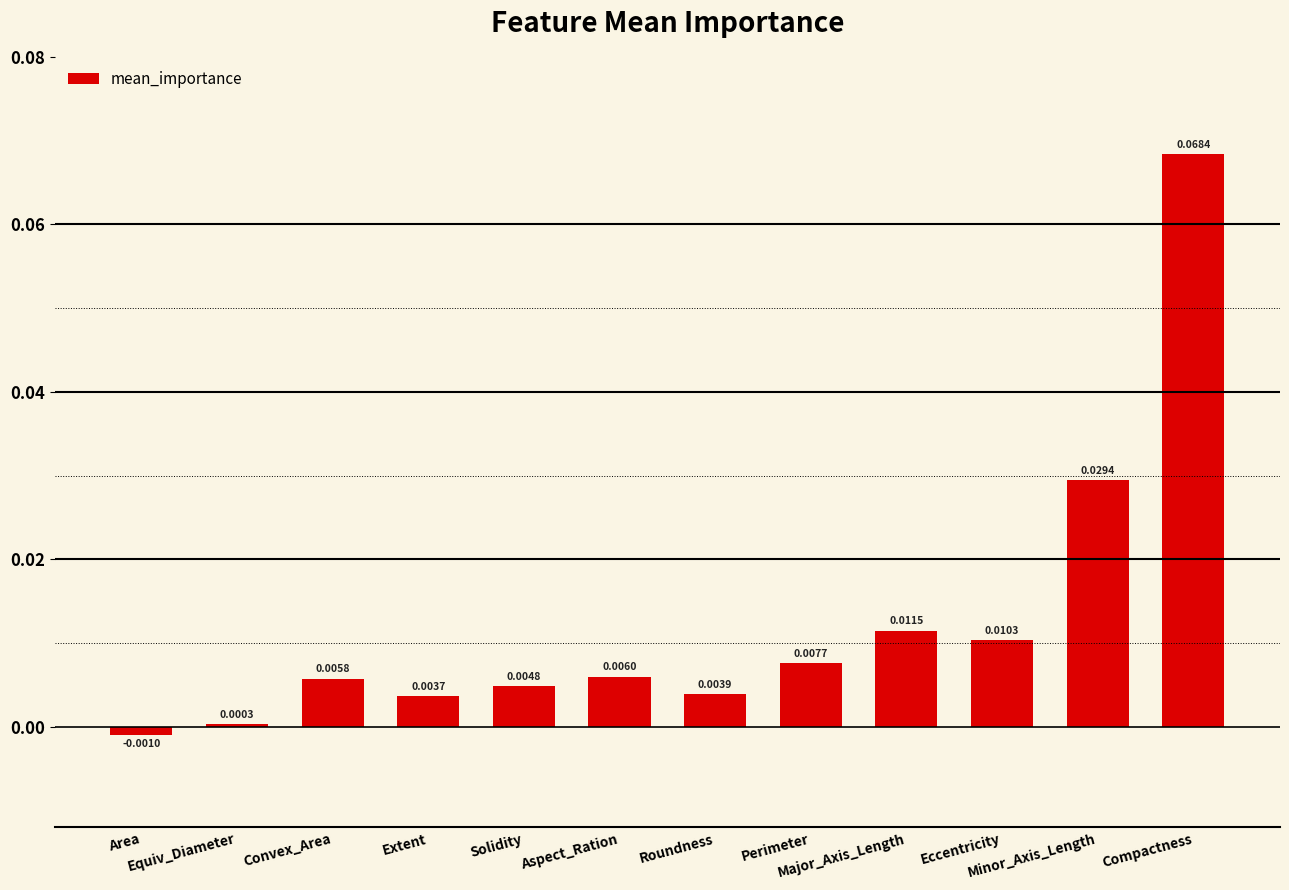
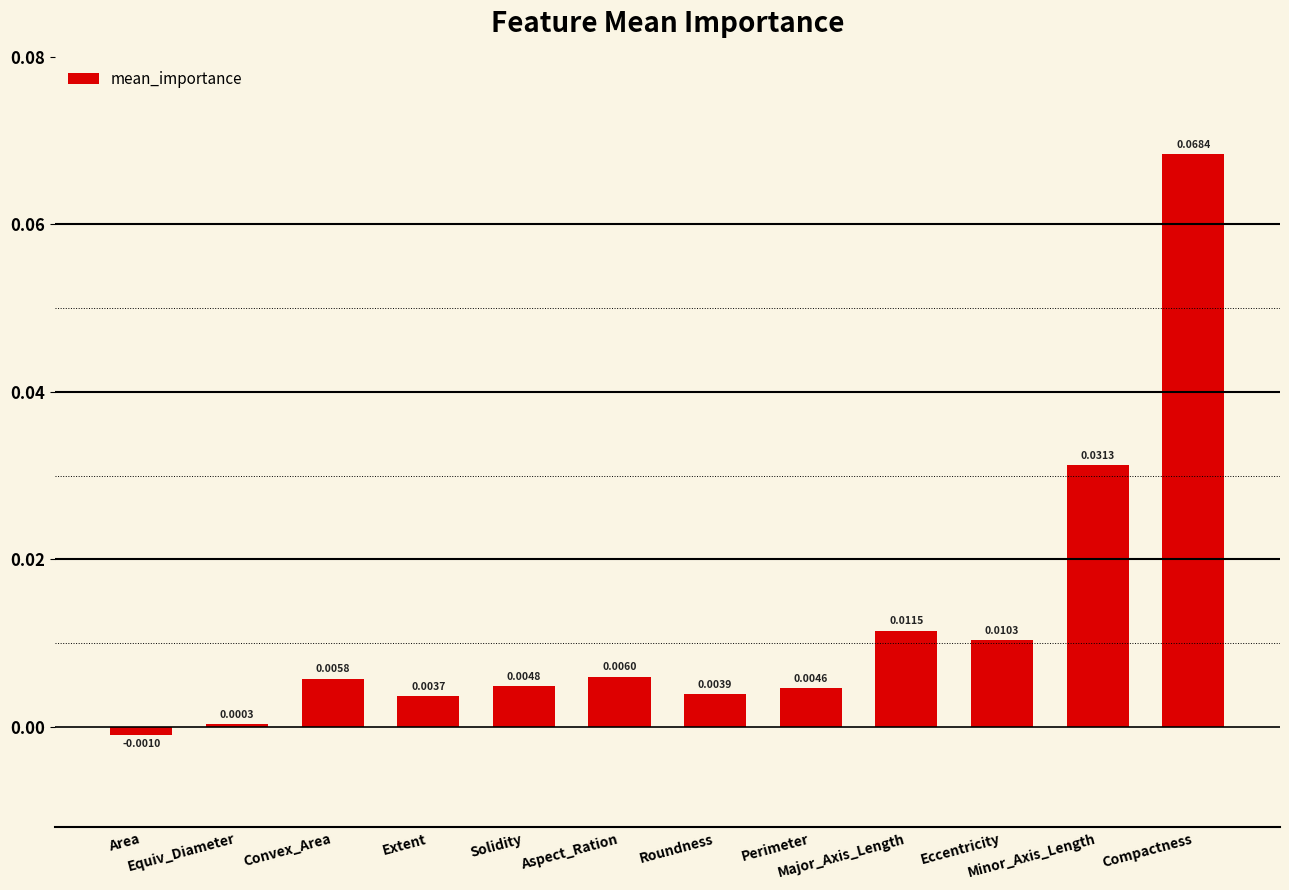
  {
    "Area": -0.0010,
    "Equiv_Diameter": 0.0003,
    "Convex_Area": 0.0058,
    "Extent": 0.0037,
    "Solidity": 0.0048,
    "Aspect_Ration": 0.0060,
    "Roundness": 0.0039,
-   "Perimeter": 0.0077,
+   "Perimeter": 0.0046,
    "Major_Axis_Length": 0.0115,
    "Eccentricity": 0.0103,
-   "Minor_Axis_Length": 0.0294,
+   "Minor_Axis_Length": 0.0313,
    "Compactness": 0.0684
  }
